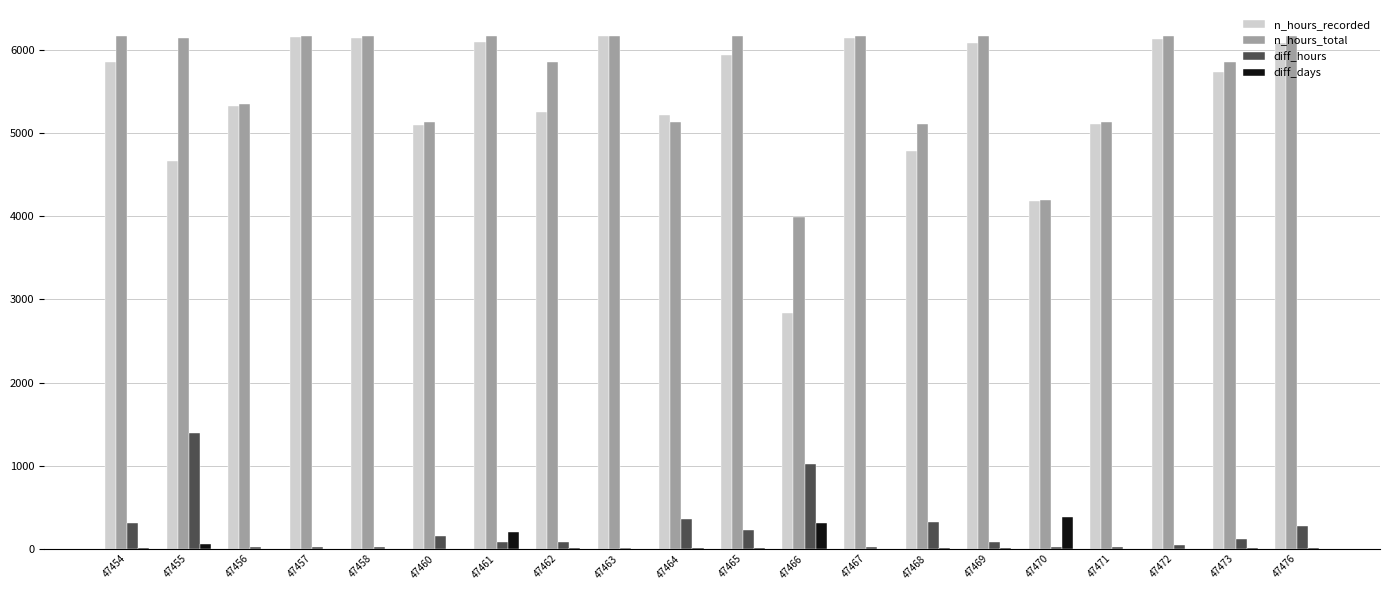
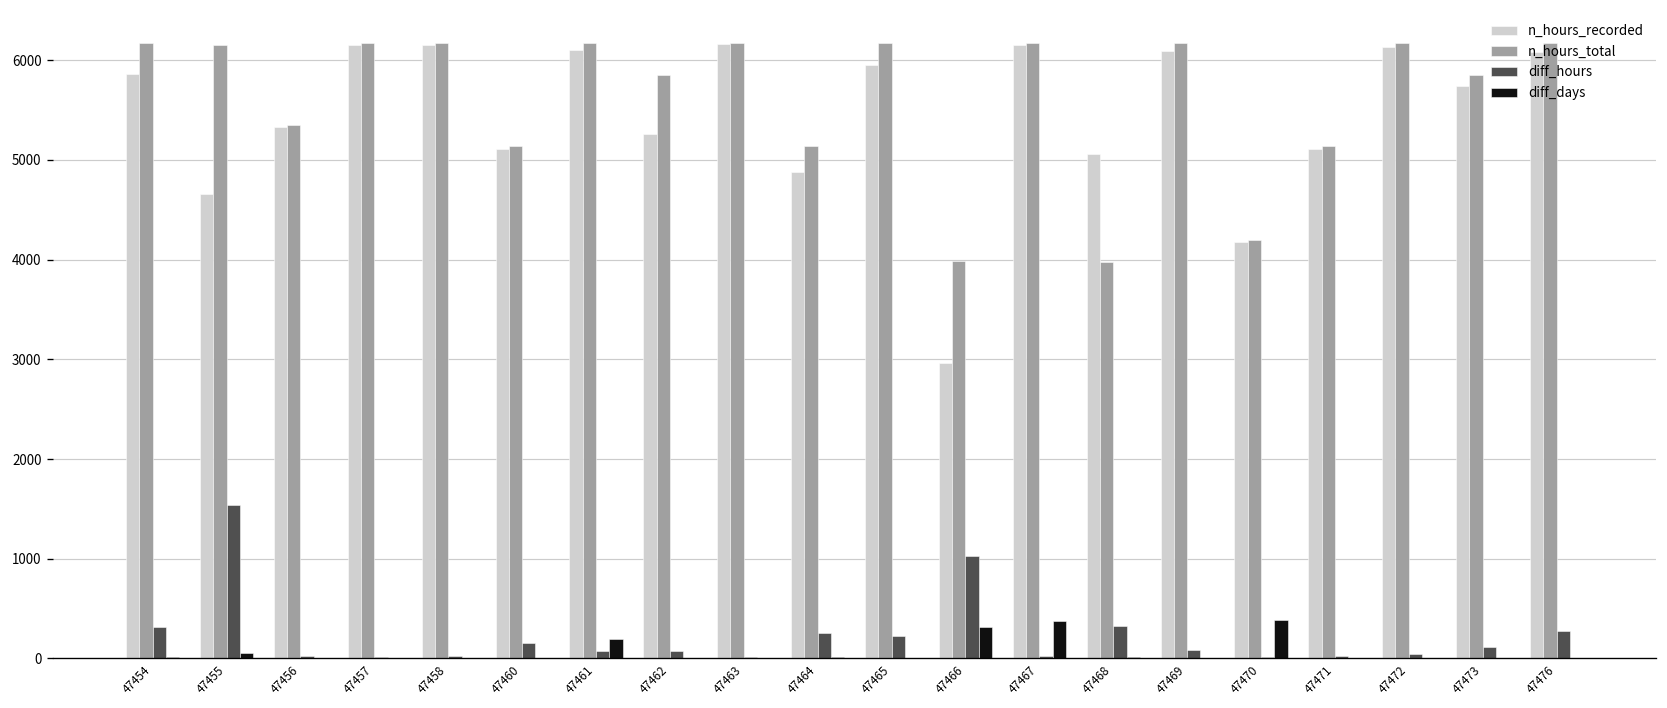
  {
    "n_hours_recorded": {
      "47454": 5900,
      "47455": 4700,
      "47456": 5300,
      "47457": 6200,
      "47458": 6100,
      "47460": 5100,
      "47461": 6100,
      "47462": 5300,
      "47463": 6200,
-     "47464": 5200,
+     "47464": 4900,
      "47465": 5900,
-     "47466": 2800,
+     "47466": 3000,
      "47467": 6200,
-     "47468": 4800,
+     "47468": 5100,
      "47469": 6100,
      "47470": 4200,
      "47471": 5100,
      "47472": 6100,
      "47473": 5700,
      "47476": 6100
    },
    "n_hours_total": {
      "47454": 6200,
      "47455": 6100,
      "47456": 5400,
      "47457": 6200,
      "47458": 6200,
      "47460": 5100,
      "47461": 6200,
      "47462": 5900,
      "47463": 6200,
      "47464": 5100,
      "47465": 6200,
      "47466": 4000,
      "47467": 6200,
-     "47468": 5100,
+     "47468": 4000,
      "47469": 6200,
      "47470": 4200,
      "47471": 5100,
      "47472": 6200,
      "47473": 5900,
      "47476": 6200
    },
    "diff_hours": {
      "47454": 300,
-     "47455": 1400,
+     "47455": 1500,
      "47460": 200,
      "47461": 100,
      "47462": 100,
-     "47464": 400,
+     "47464": 300,
      "47465": 200,
      "47466": 1000,
      "47468": 300,
      "47469": 100,
      "47472": 0,
      "47473": 100,
      "47476": 300
    },
    "diff_days": {
      "47455": 100,
      "47461": 200,
      "47463": 0,
      "47466": 300,
-     "47467": 0,
+     "47467": 400,
      "47470": 400
    }
  }
